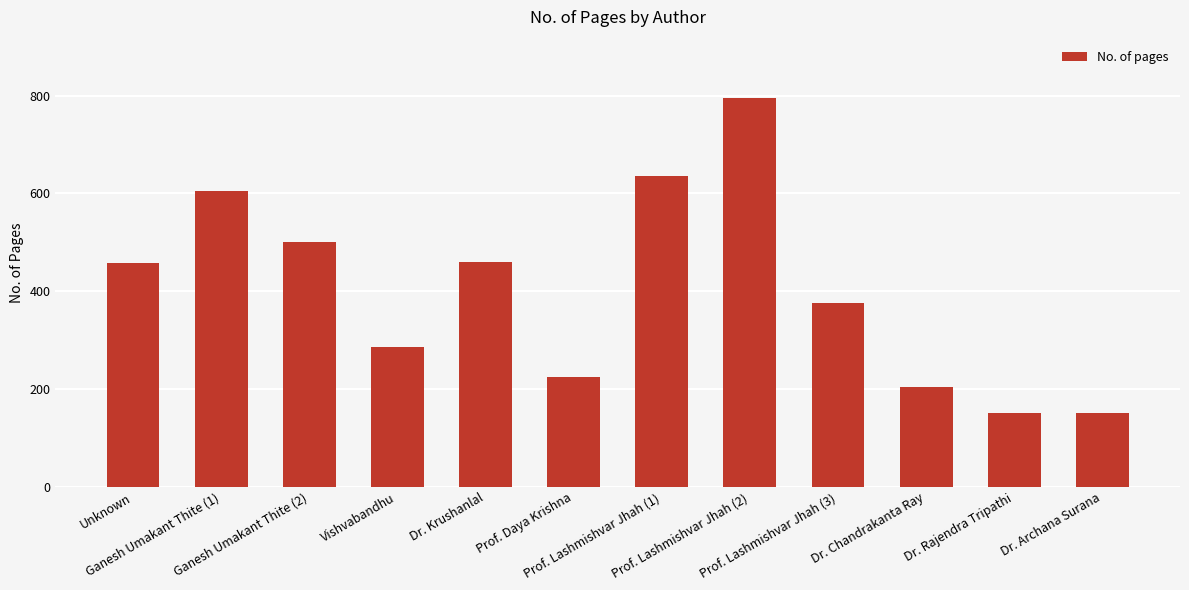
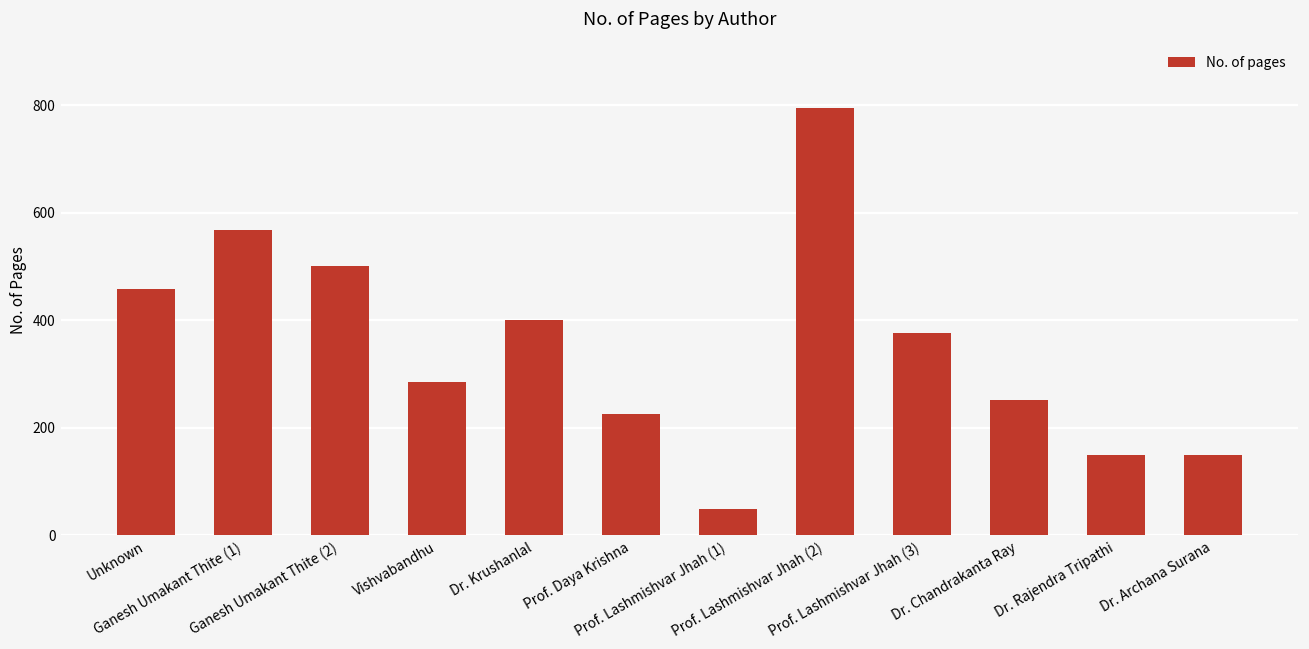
  {
    "Unknown": 460,
-   "Ganesh Umakant Thite (1)": 600,
+   "Ganesh Umakant Thite (1)": 570,
    "Ganesh Umakant Thite (2)": 500,
    "Vishvabandhu": 290,
-   "Dr. Krushanlal": 460,
+   "Dr. Krushanlal": 400,
    "Prof. Daya Krishna": 230,
-   "Prof. Lashmishvar Jhah (1)": 640,
+   "Prof. Lashmishvar Jhah (1)": 50,
    "Prof. Lashmishvar Jhah (2)": 800,
    "Prof. Lashmishvar Jhah (3)": 380,
-   "Dr. Chandrakanta Ray": 210,
+   "Dr. Chandrakanta Ray": 250,
    "Dr. Rajendra Tripathi": 150,
    "Dr. Archana Surana": 150
  }
